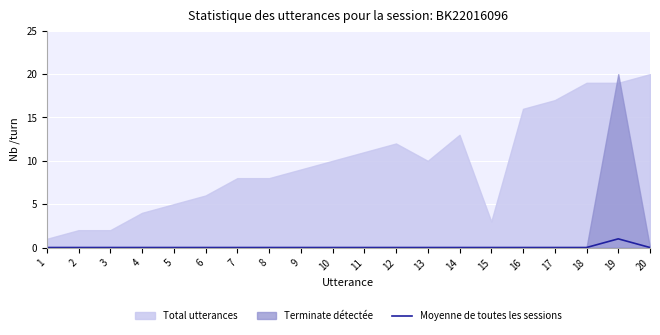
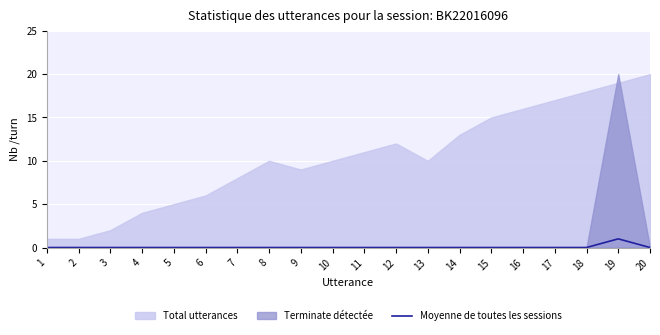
  {
    "Total utterances": {
      "1": 1,
-     "2": 2,
+     "2": 1,
      "3": 2,
      "4": 4,
      "5": 5,
      "6": 6,
      "7": 8,
-     "8": 8,
+     "8": 10,
      "9": 9,
      "10": 10,
      "11": 11,
      "12": 12,
      "13": 10,
      "14": 13,
-     "15": 3,
+     "15": 15,
      "16": 16,
      "17": 17,
-     "18": 19,
+     "18": 18,
      "19": 19,
      "20": 20
    },
    "Moyenne de toutes les sessions": {
      "19": 1
    },
    "Terminate détectée": {
      "19": 20
    }
  }
